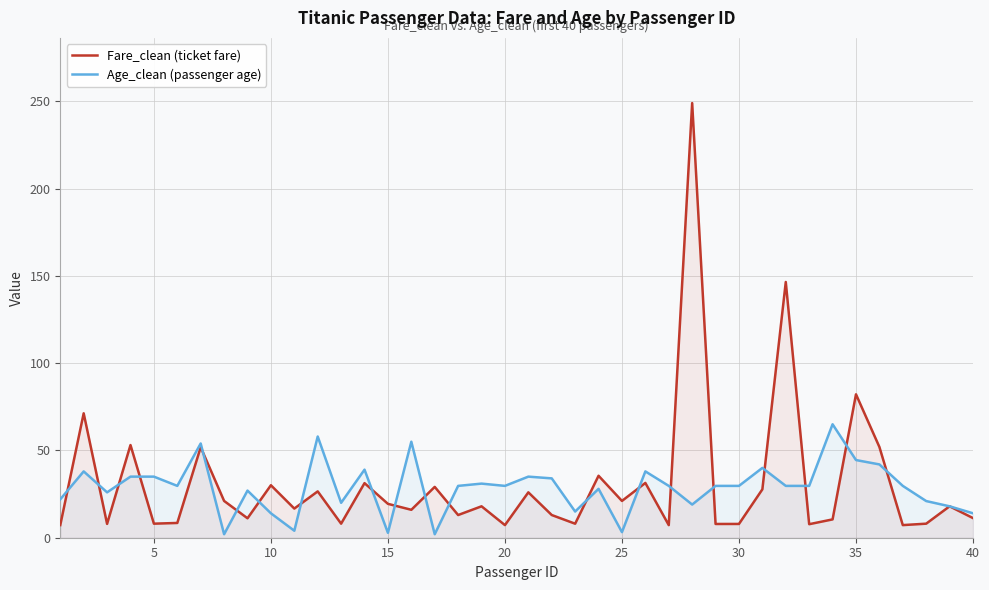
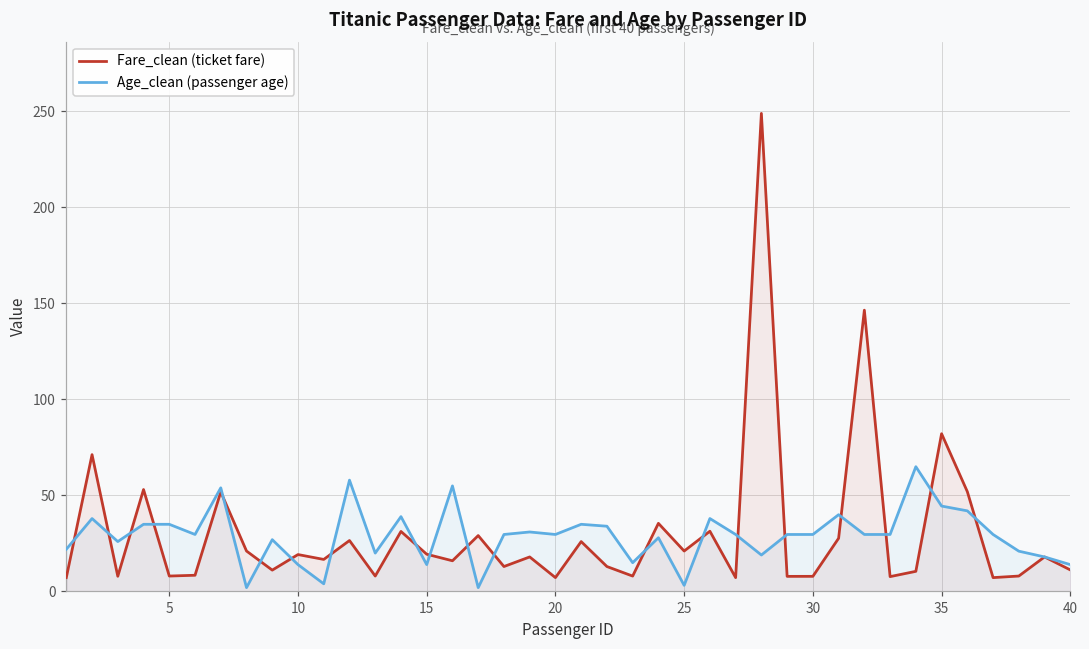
  {
    "Fare_clean (ticket fare)": {
      "5": 8,
-     "10": 30,
+     "10": 19,
      "15": 19,
      "20": 7,
      "25": 21,
      "30": 8,
      "35": 82,
      "40": 11
    },
    "Age_clean (passenger age)": {
      "5": 35,
      "10": 14,
-     "15": 3,
+     "15": 14,
      "20": 30,
      "25": 3,
      "30": 30,
      "35": 45,
      "40": 14
    }
  }
